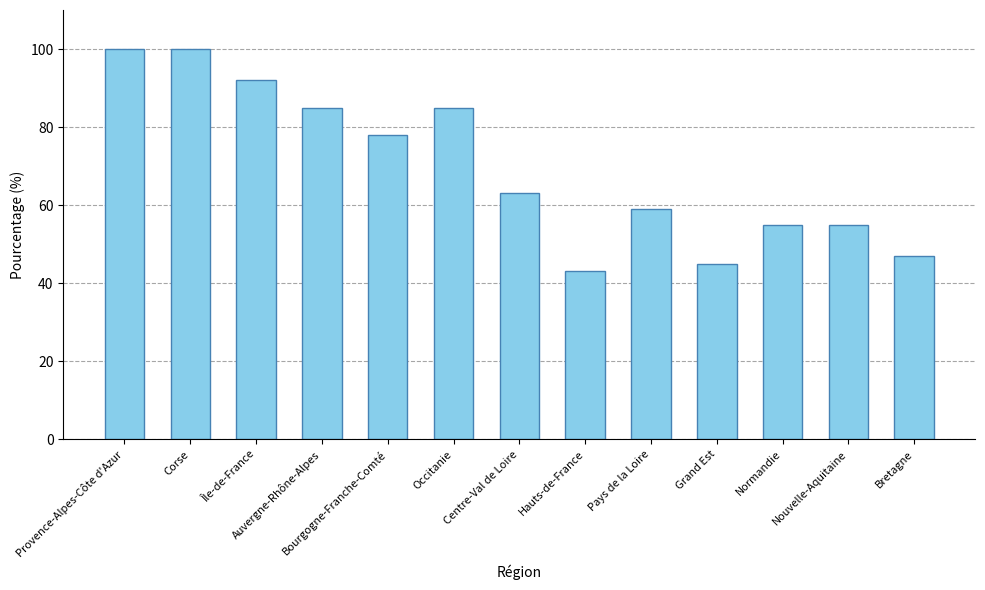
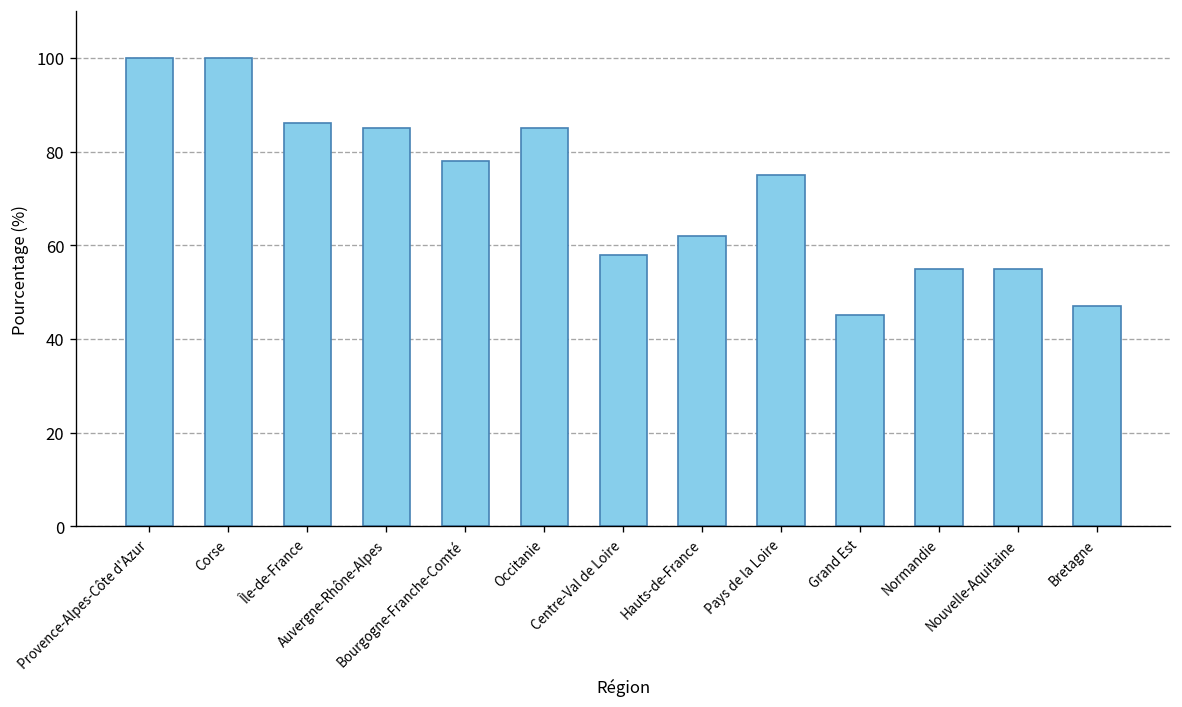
  {
    "Provence-Alpes-Côte d'Azur": 100,
    "Corse": 100,
-   "Île-de-France": 92,
+   "Île-de-France": 86,
    "Auvergne-Rhône-Alpes": 85,
    "Bourgogne-Franche-Comté": 78,
    "Occitanie": 85,
-   "Centre-Val de Loire": 63,
-   "Hauts-de-France": 43,
-   "Pays de la Loire": 59,
+   "Centre-Val de Loire": 58,
+   "Hauts-de-France": 62,
+   "Pays de la Loire": 75,
    "Grand Est": 45,
    "Normandie": 55,
    "Nouvelle-Aquitaine": 55,
    "Bretagne": 47
  }
